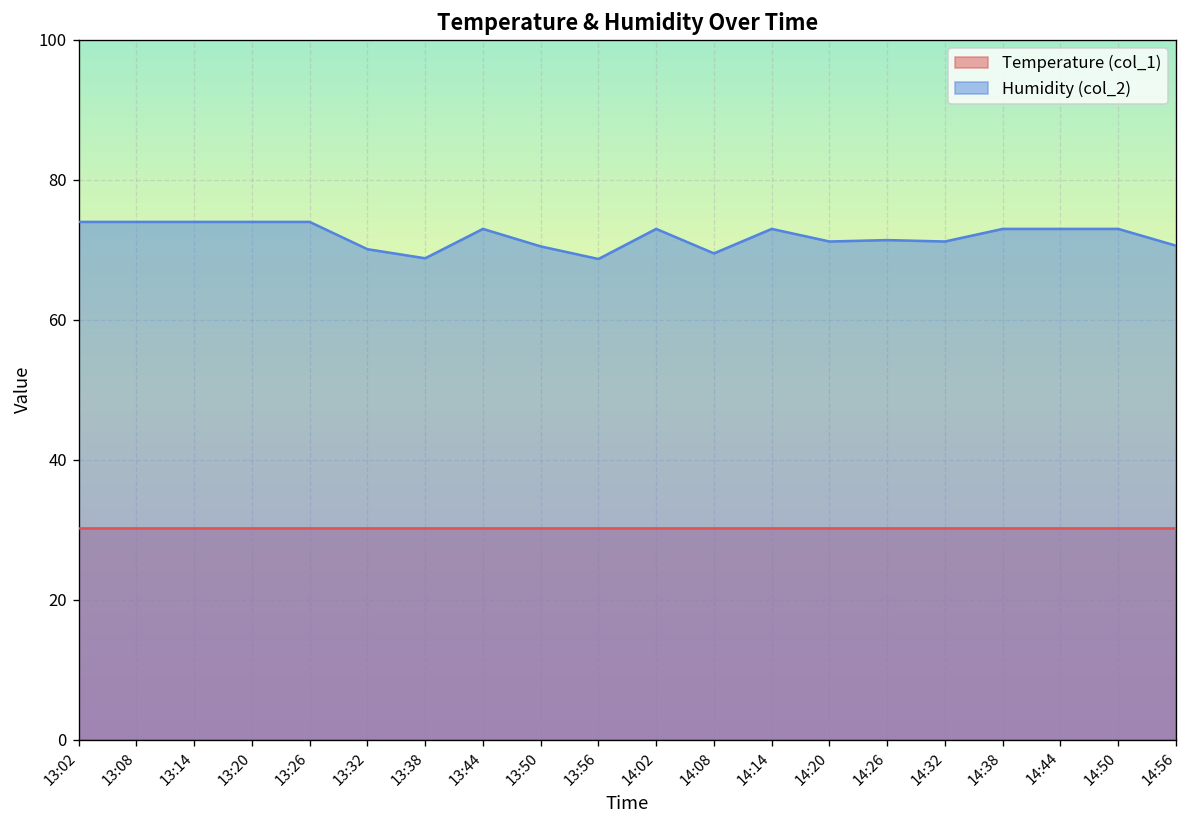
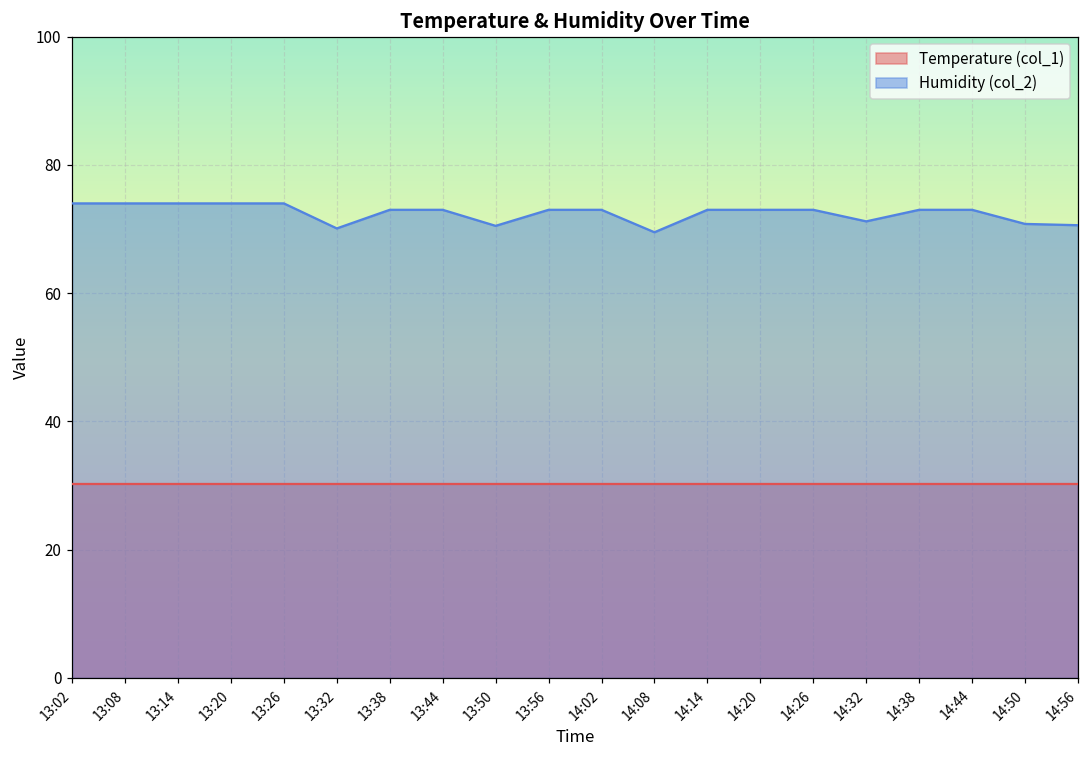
  {
    "Temperature (col_1)": {
      "13:02": 30,
      "13:08": 30,
      "13:14": 30,
      "13:20": 30,
      "13:26": 30,
      "13:32": 30,
      "13:38": 30,
      "13:44": 30,
      "13:50": 30,
      "13:56": 30,
      "14:02": 30,
      "14:08": 30,
      "14:14": 30,
      "14:20": 30,
      "14:26": 30,
      "14:32": 30,
      "14:38": 30,
      "14:44": 30,
      "14:50": 30,
      "14:56": 30
    },
    "Humidity (col_2)": {
      "13:02": 74,
      "13:08": 74,
      "13:14": 74,
      "13:20": 74,
      "13:26": 74,
      "13:32": 70,
-     "13:38": 69,
+     "13:38": 73,
      "13:44": 73,
      "13:50": 71,
-     "13:56": 69,
+     "13:56": 73,
      "14:02": 73,
      "14:08": 70,
      "14:14": 73,
-     "14:20": 71,
-     "14:26": 71,
+     "14:20": 73,
+     "14:26": 73,
      "14:32": 71,
      "14:38": 73,
      "14:44": 73,
-     "14:50": 73,
+     "14:50": 71,
      "14:56": 71
    }
  }
